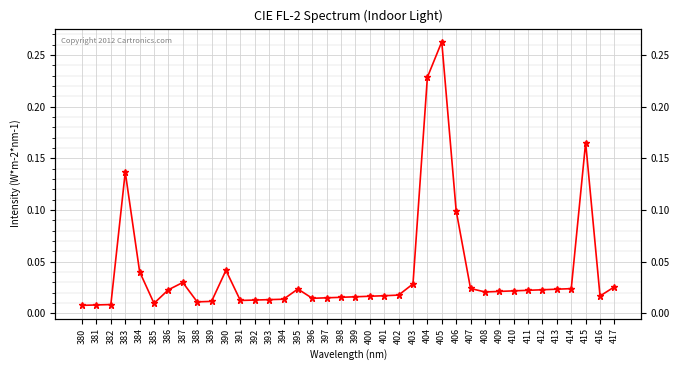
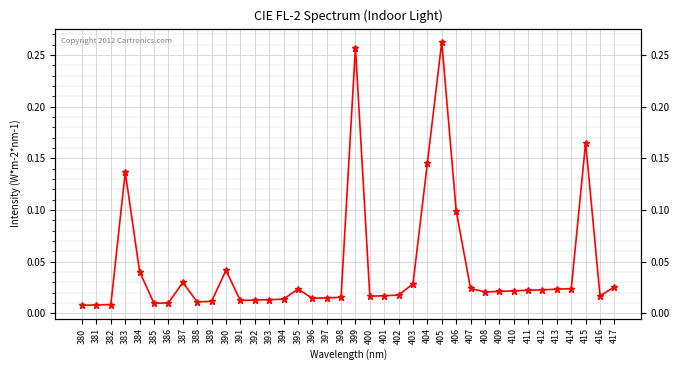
  {
    "380": 0.008,
    "381": 0.008,
    "382": 0.008,
    "383": 0.137,
    "384": 0.040,
    "385": 0.010,
-   "386": 0.023,
+   "386": 0.010,
    "387": 0.030,
    "388": 0.011,
    "389": 0.012,
    "390": 0.042,
    "391": 0.012,
    "392": 0.013,
    "393": 0.013,
    "394": 0.014,
    "395": 0.024,
    "396": 0.015,
    "397": 0.015,
    "398": 0.016,
-   "399": 0.016,
+   "399": 0.257,
    "400": 0.017,
    "401": 0.017,
    "402": 0.018,
    "403": 0.028,
-   "404": 0.228,
+   "404": 0.145,
    "405": 0.263,
    "406": 0.099,
    "407": 0.024,
    "408": 0.021,
    "409": 0.021,
    "410": 0.022,
    "411": 0.022,
    "412": 0.023,
    "413": 0.023,
    "414": 0.024,
    "415": 0.165,
    "416": 0.017,
    "417": 0.026
  }
